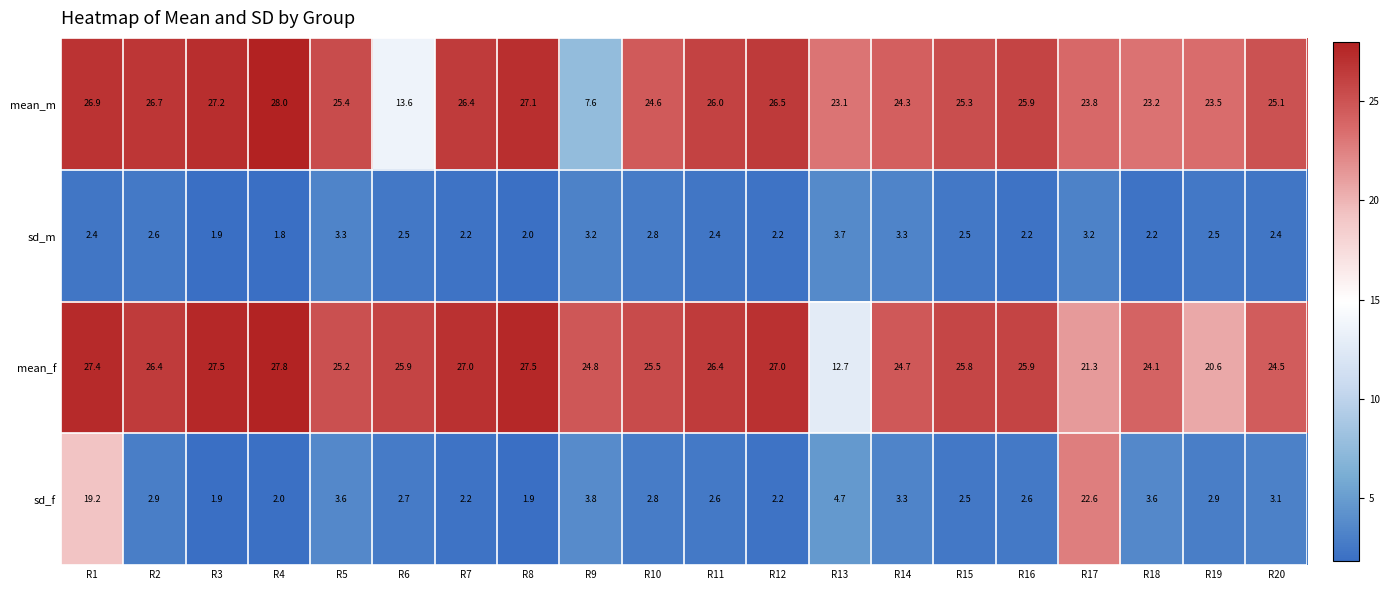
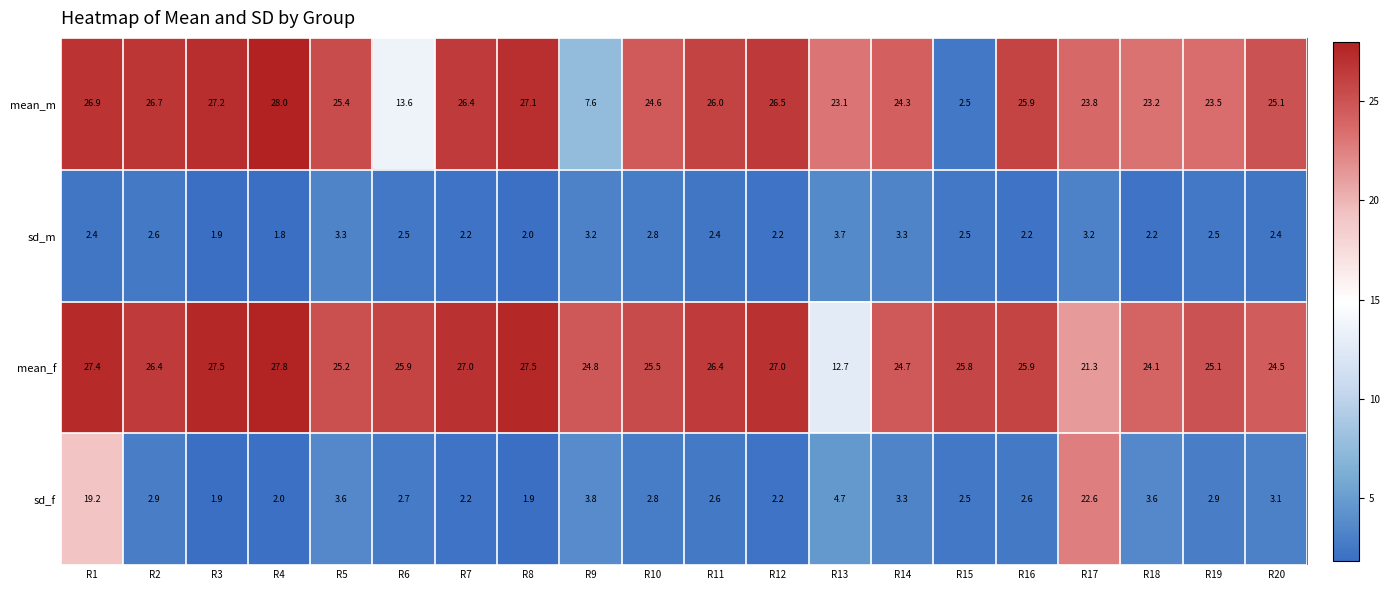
  {
    "mean_m": {
      "R1": 26.9,
      "R2": 26.7,
      "R3": 27.2,
      "R4": 28.0,
      "R5": 25.4,
      "R6": 13.6,
      "R7": 26.4,
      "R8": 27.1,
      "R9": 7.6,
      "R10": 24.6,
      "R11": 26.0,
      "R12": 26.5,
      "R13": 23.1,
      "R14": 24.3,
-     "R15": 25.3,
+     "R15": 2.5,
      "R16": 25.9,
      "R17": 23.8,
      "R18": 23.2,
      "R19": 23.5,
      "R20": 25.1
    },
    "sd_m": {
      "R1": 2.4,
      "R2": 2.6,
      "R3": 1.9,
      "R4": 1.8,
      "R5": 3.3,
      "R6": 2.5,
      "R7": 2.2,
      "R8": 2.0,
      "R9": 3.2,
      "R10": 2.8,
      "R11": 2.4,
      "R12": 2.2,
      "R13": 3.7,
      "R14": 3.3,
      "R15": 2.5,
      "R16": 2.2,
      "R17": 3.2,
      "R18": 2.2,
      "R19": 2.5,
      "R20": 2.4
    },
    "mean_f": {
      "R1": 27.4,
      "R2": 26.4,
      "R3": 27.5,
      "R4": 27.8,
      "R5": 25.2,
      "R6": 25.9,
      "R7": 27.0,
      "R8": 27.5,
      "R9": 24.8,
      "R10": 25.5,
      "R11": 26.4,
      "R12": 27.0,
      "R13": 12.7,
      "R14": 24.7,
      "R15": 25.8,
      "R16": 25.9,
      "R17": 21.3,
      "R18": 24.1,
-     "R19": 20.6,
+     "R19": 25.1,
      "R20": 24.5
    },
    "sd_f": {
      "R1": 19.2,
      "R2": 2.9,
      "R3": 1.9,
      "R4": 2.0,
      "R5": 3.6,
      "R6": 2.7,
      "R7": 2.2,
      "R8": 1.9,
      "R9": 3.8,
      "R10": 2.8,
      "R11": 2.6,
      "R12": 2.2,
      "R13": 4.7,
      "R14": 3.3,
      "R15": 2.5,
      "R16": 2.6,
      "R17": 22.6,
      "R18": 3.6,
      "R19": 2.9,
      "R20": 3.1
    }
  }
